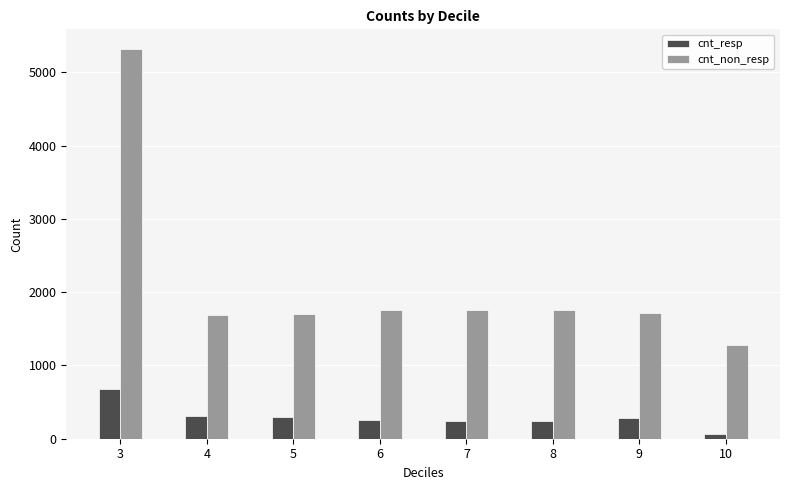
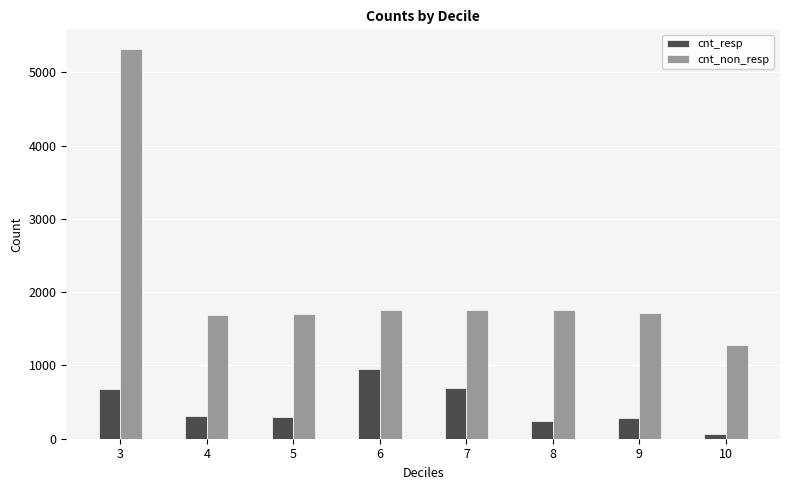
  {
    "cnt_resp": {
      "3": 700,
      "4": 300,
      "5": 300,
-     "6": 200,
-     "7": 200,
+     "6": 1000,
+     "7": 700,
      "8": 200,
      "9": 300,
      "10": 100
    },
    "cnt_non_resp": {
      "3": 5300,
      "4": 1700,
      "5": 1700,
      "6": 1800,
      "7": 1800,
      "8": 1800,
      "9": 1700,
      "10": 1300
    }
  }
